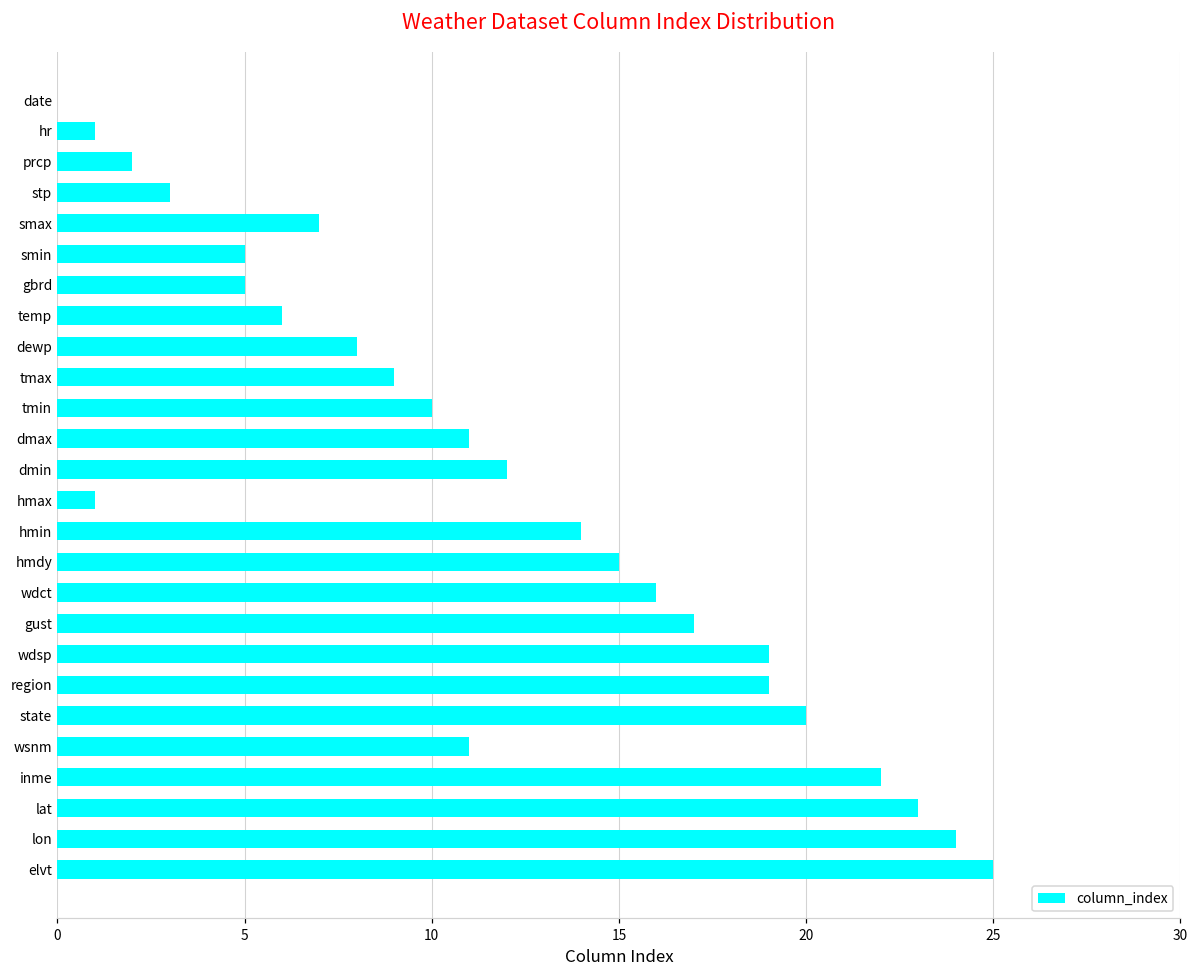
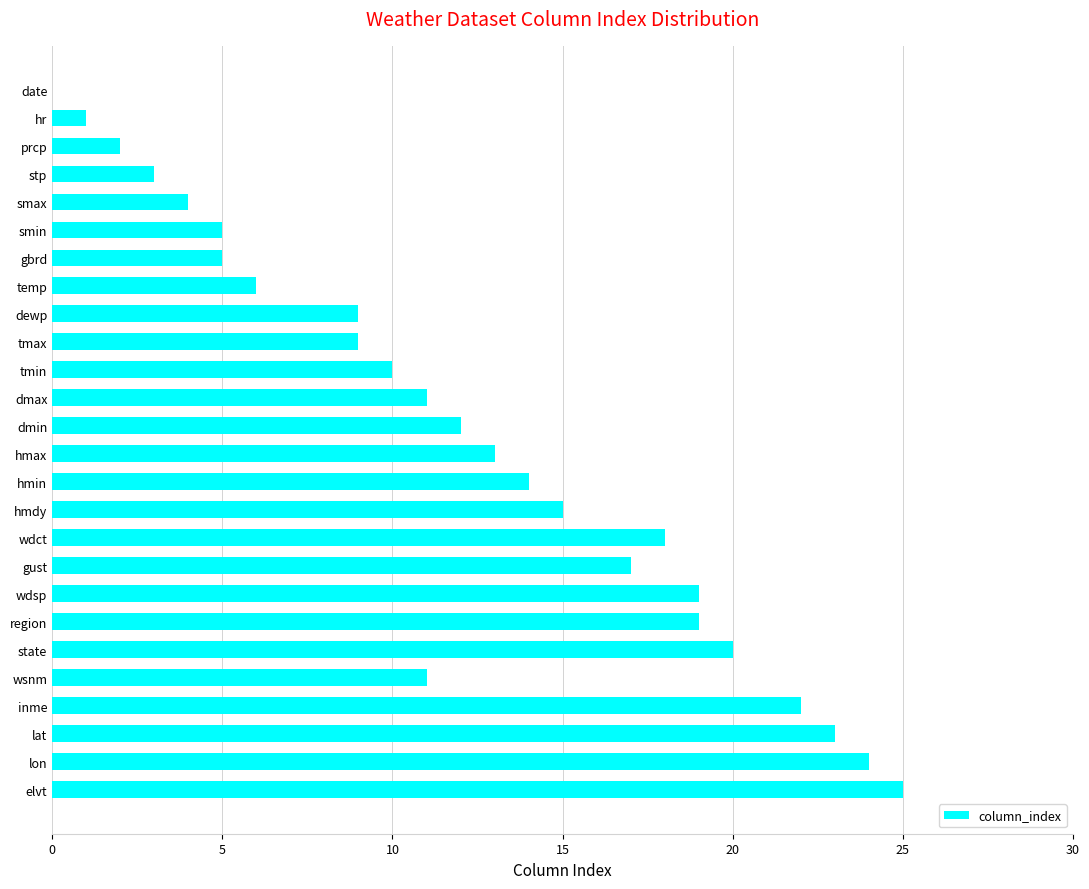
  {
    "date": 0,
    "hr": 1,
    "prcp": 2,
    "stp": 3,
-   "smax": 7,
+   "smax": 4,
    "smin": 5,
    "gbrd": 5,
    "temp": 6,
-   "dewp": 8,
+   "dewp": 9,
    "tmax": 9,
    "tmin": 10,
    "dmax": 11,
    "dmin": 12,
-   "hmax": 1,
+   "hmax": 13,
    "hmin": 14,
    "hmdy": 15,
-   "wdct": 16,
+   "wdct": 18,
    "gust": 17,
    "wdsp": 19,
    "region": 19,
    "state": 20,
    "wsnm": 11,
    "inme": 22,
    "lat": 23,
    "lon": 24,
    "elvt": 25
  }
